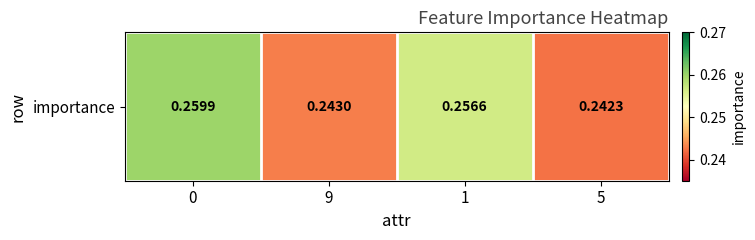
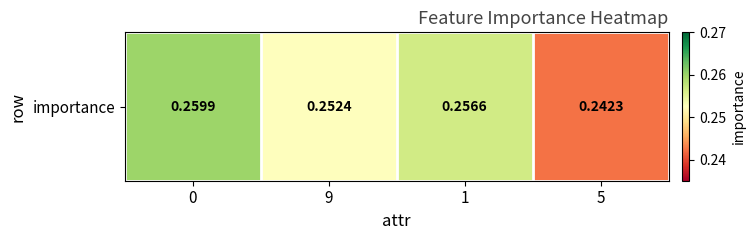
  {
    "importance": {
      "0": 0.2599,
-     "9": 0.2430,
+     "9": 0.2524,
      "1": 0.2566,
      "5": 0.2423
    }
  }
